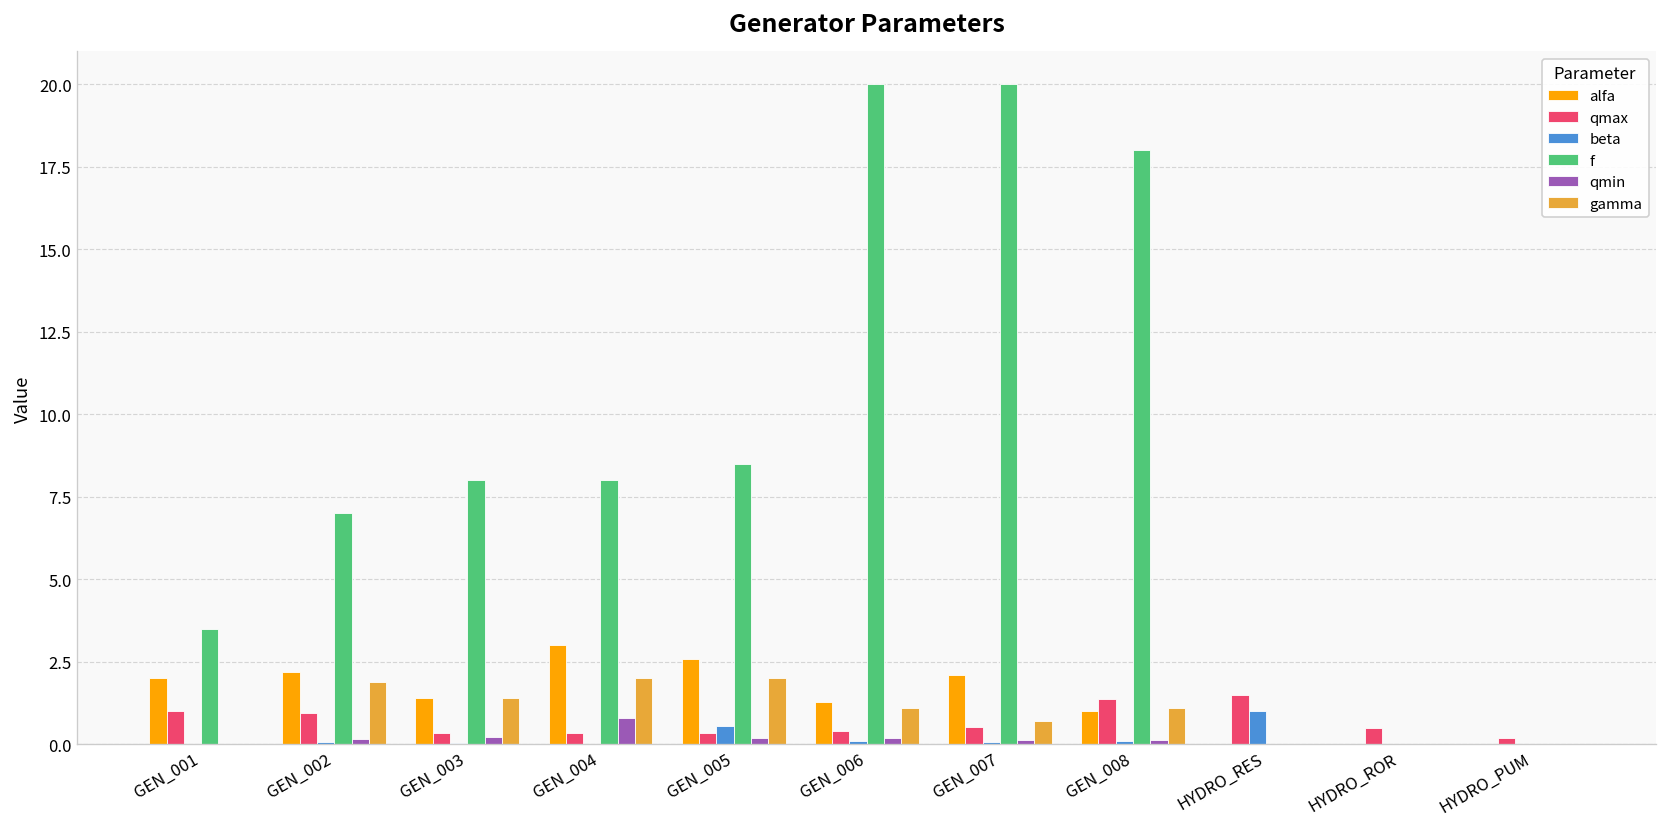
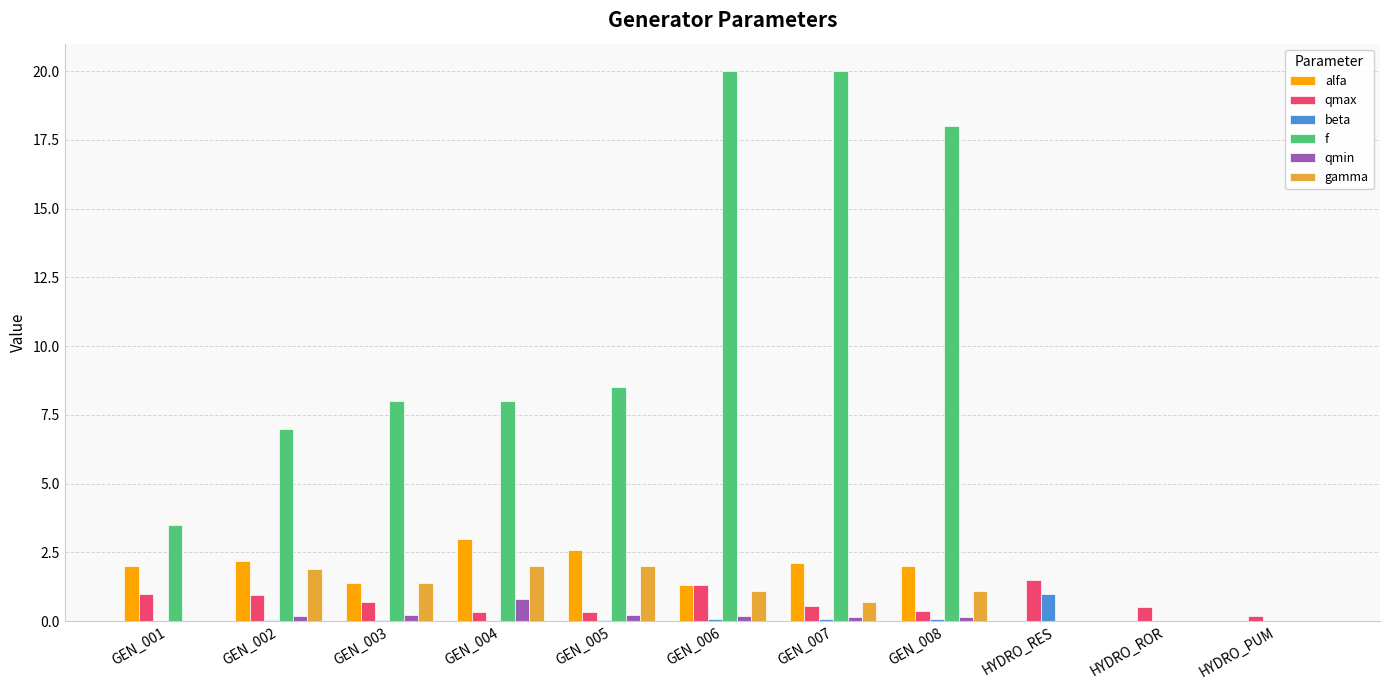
  {
    "alfa": {
      "GEN_001": 2,
      "GEN_002": 2.2,
      "GEN_003": 1.4,
      "GEN_004": 3,
      "GEN_005": 2.6,
      "GEN_006": 1.3,
      "GEN_007": 2.1,
-     "GEN_008": 1,
+     "GEN_008": 2,
      "HYDRO_RES": 0,
      "HYDRO_ROR": 0,
      "HYDRO_PUM": 0
    },
    "qmax": {
      "GEN_001": 1.0,
      "GEN_002": 1.0,
-     "GEN_003": 0.4,
+     "GEN_003": 0.7,
      "GEN_004": 0.4,
      "GEN_005": 0.4,
-     "GEN_006": 0.4,
+     "GEN_006": 1.3,
      "GEN_007": 0.5,
-     "GEN_008": 1.4,
+     "GEN_008": 0.4,
      "HYDRO_RES": 1.5,
      "HYDRO_ROR": 0.5,
      "HYDRO_PUM": 0.2
    },
    "beta": {
      "GEN_001": 0.0,
-     "GEN_005": 0.6,
+     "GEN_005": 0.0,
      "HYDRO_RES": 1.0,
      "HYDRO_ROR": 0.0,
      "HYDRO_PUM": 0.0
    },
    "f": {
      "GEN_001": 3.5,
      "GEN_002": 7.0,
      "GEN_003": 8.0,
      "GEN_004": 8.0,
      "GEN_005": 8.5,
      "GEN_006": 20.0,
      "GEN_007": 20.0,
      "GEN_008": 18.0,
      "HYDRO_RES": 0.0,
      "HYDRO_ROR": 0.0,
      "HYDRO_PUM": 0.0
    },
    "qmin": {
      "GEN_001": 0.0,
      "GEN_002": 0.2,
      "GEN_003": 0.2,
      "GEN_004": 0.8,
      "GEN_005": 0.2,
      "GEN_006": 0.2,
      "GEN_007": 0.1,
      "GEN_008": 0.1,
      "HYDRO_RES": 0.0,
      "HYDRO_ROR": 0.0,
      "HYDRO_PUM": 0.0
    },
    "gamma": {
      "GEN_001": 0.0,
      "GEN_002": 1.9,
      "GEN_003": 1.4,
      "GEN_004": 2.0,
      "GEN_005": 2.0,
      "GEN_006": 1.1,
      "GEN_007": 0.7,
      "GEN_008": 1.1,
      "HYDRO_RES": 0.0,
      "HYDRO_ROR": 0.0,
      "HYDRO_PUM": 0.0
    }
  }
